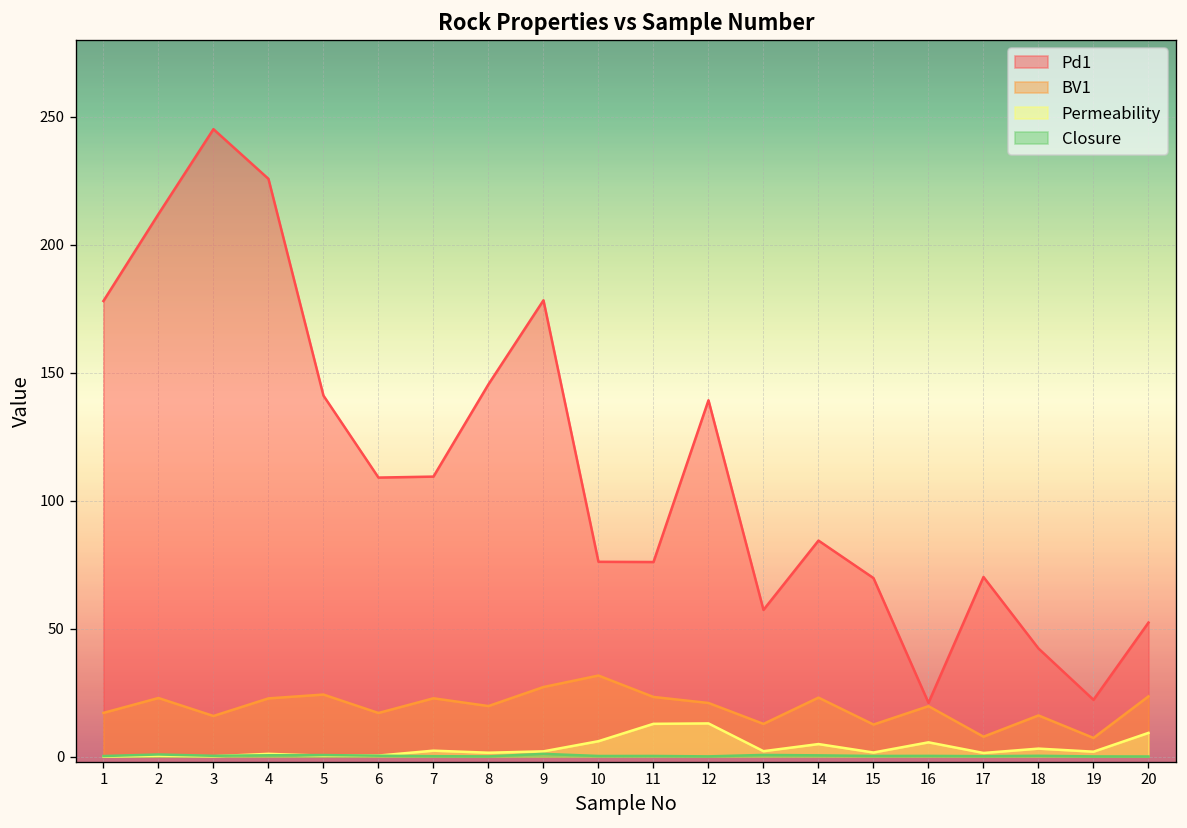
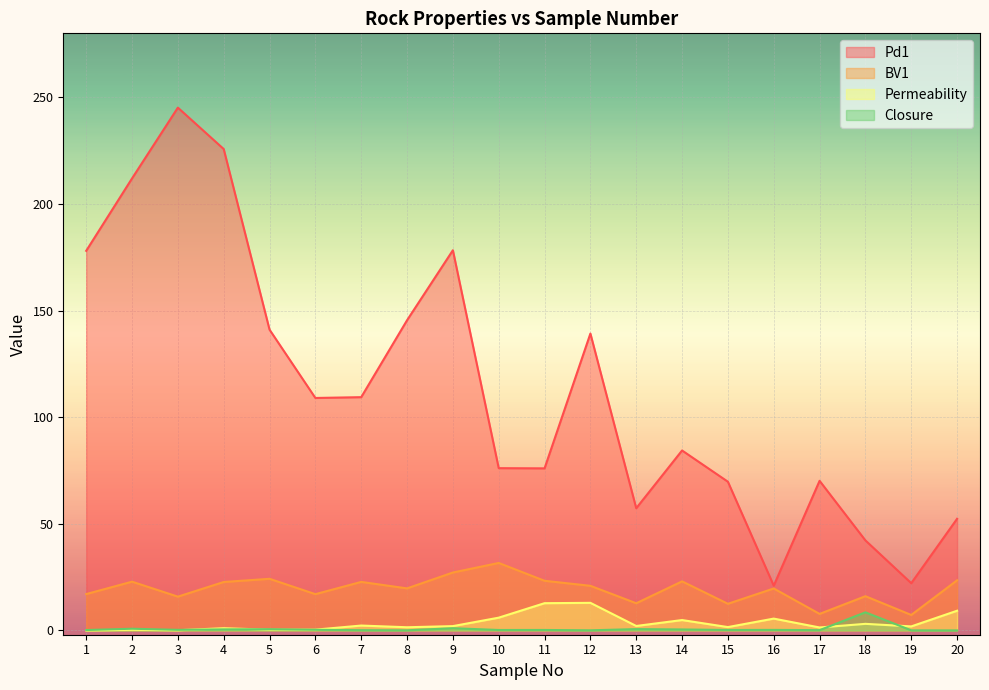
  {
    "Permeability": {
      "7": 2,
      "8": 2,
      "10": 6,
      "11": 13,
      "12": 13,
      "13": 2,
      "14": 5,
      "15": 2,
      "16": 6,
      "17": 1,
      "18": 3,
      "19": 2,
      "20": 9
    },
    "Closure": {
      "7": 0,
      "8": 0,
      "10": 0,
      "11": 0,
      "12": 0,
      "13": 1,
      "14": 0,
      "15": 0,
      "16": 0,
      "17": 0,
-     "18": 0,
+     "18": 9,
      "19": 0,
      "20": 0
    }
  }
